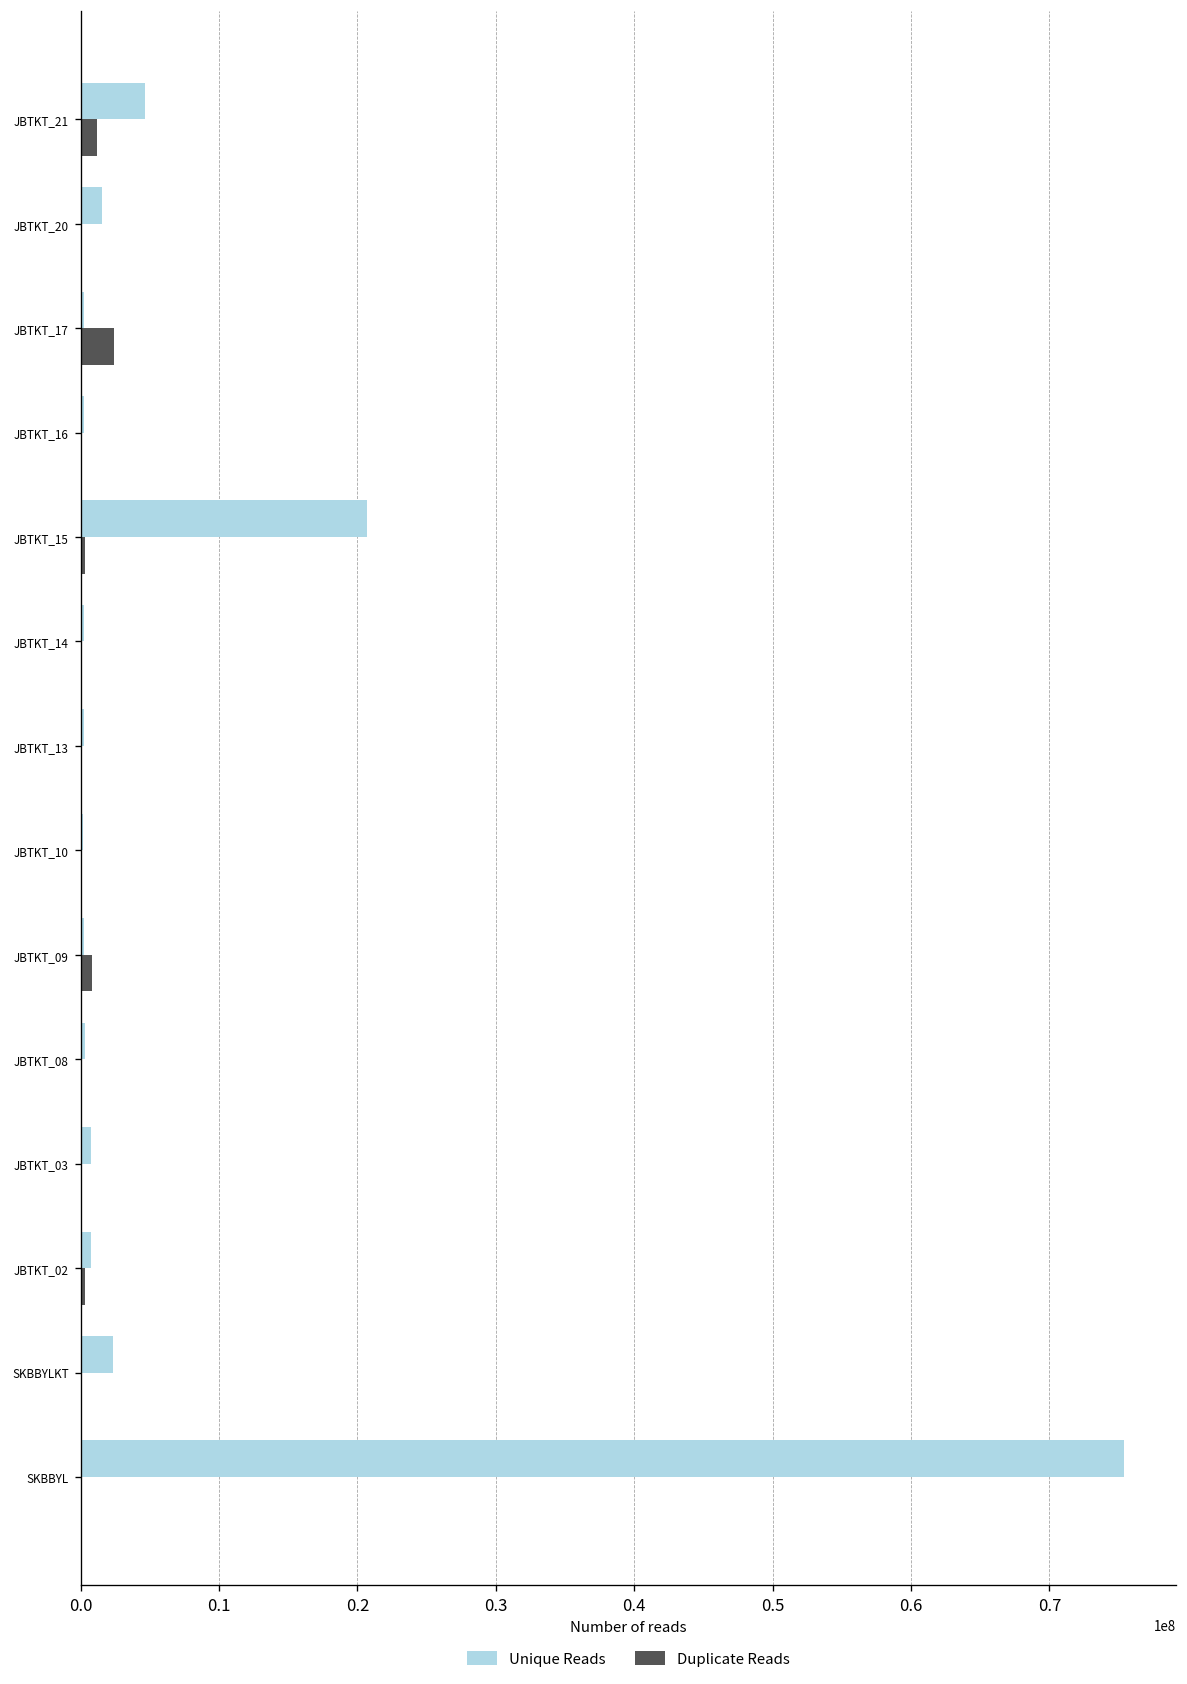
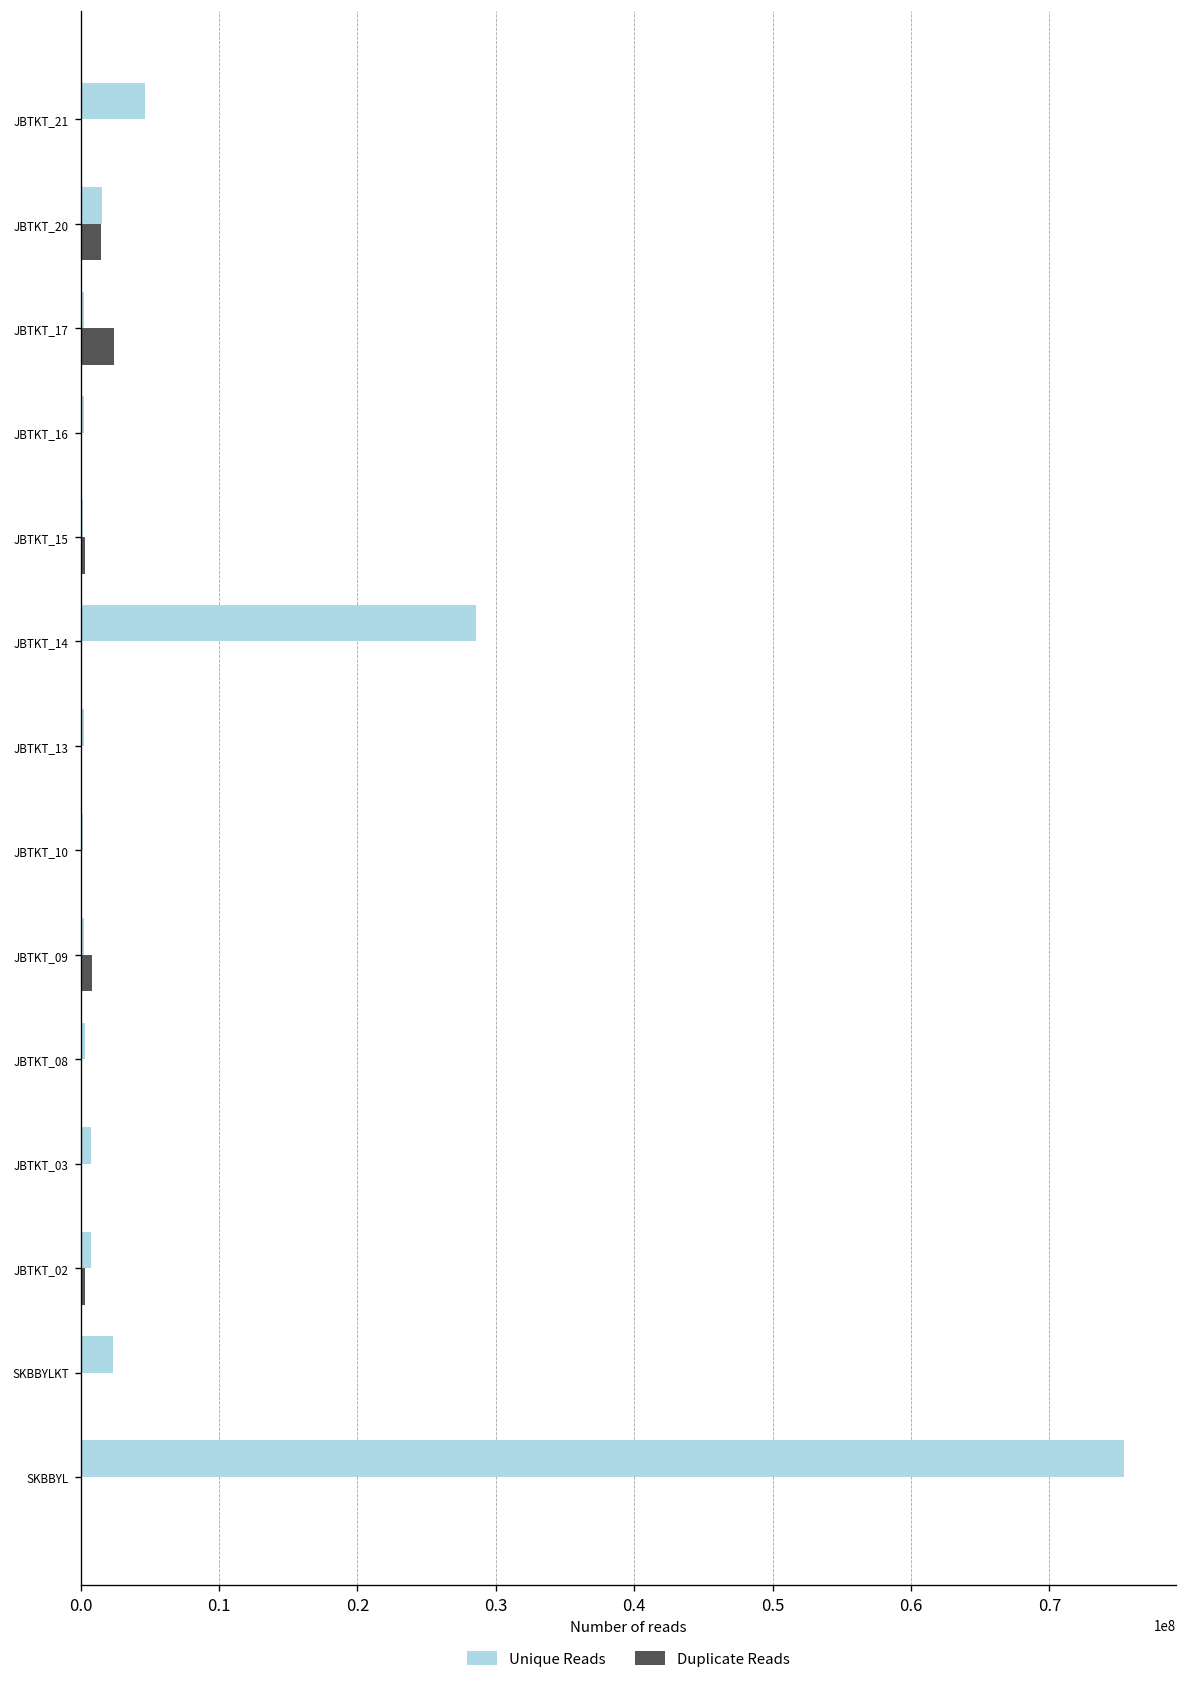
  {
    "Unique Reads": {
      "JBTKT_21": 4600000,
      "JBTKT_20": 1500000,
-     "JBTKT_15": 20700000,
-     "JBTKT_14": 300000,
+     "JBTKT_15": 100000,
+     "JBTKT_14": 28500000,
      "JBTKT_13": 200000,
      "JBTKT_09": 200000,
      "JBTKT_08": 300000,
      "JBTKT_03": 800000,
      "JBTKT_02": 800000,
      "SKBBYLKT": 2400000,
      "SKBBYL": 75400000
    },
    "Duplicate Reads": {
-     "JBTKT_21": 1200000,
-     "JBTKT_20": 0,
+     "JBTKT_21": 100000,
+     "JBTKT_20": 1500000,
      "JBTKT_17": 2400000,
      "JBTKT_15": 300000,
      "JBTKT_09": 800000,
      "JBTKT_02": 300000
    }
  }
